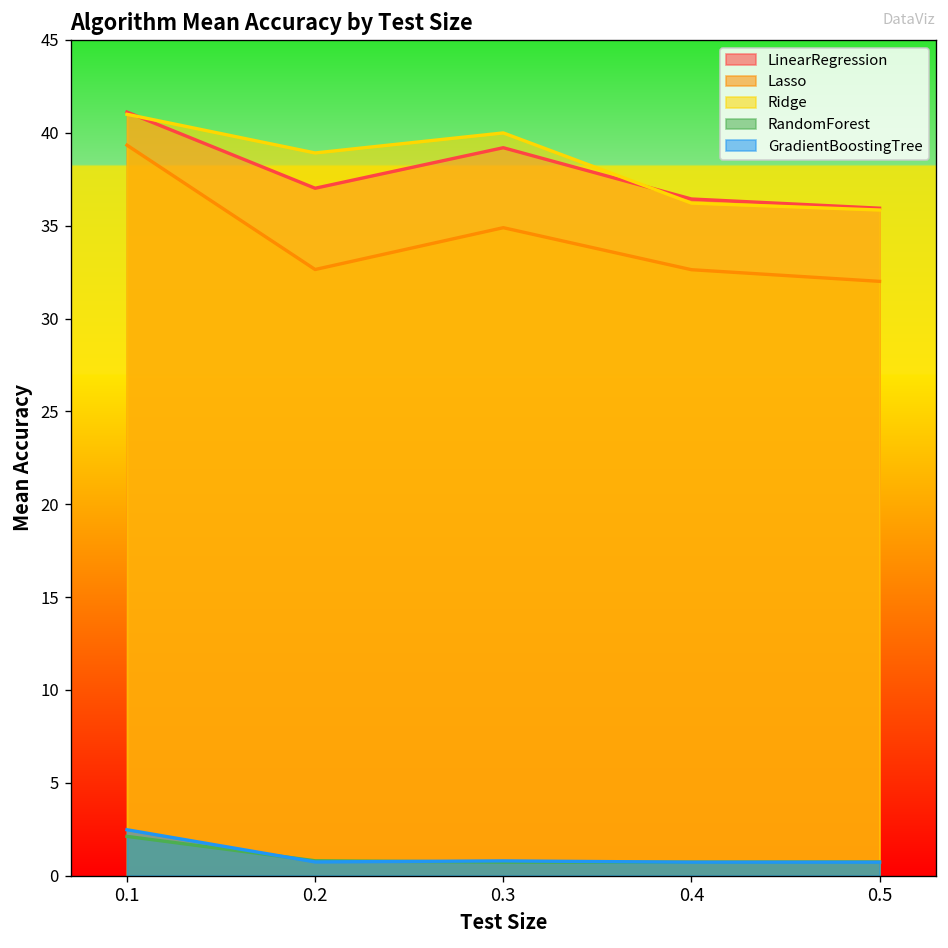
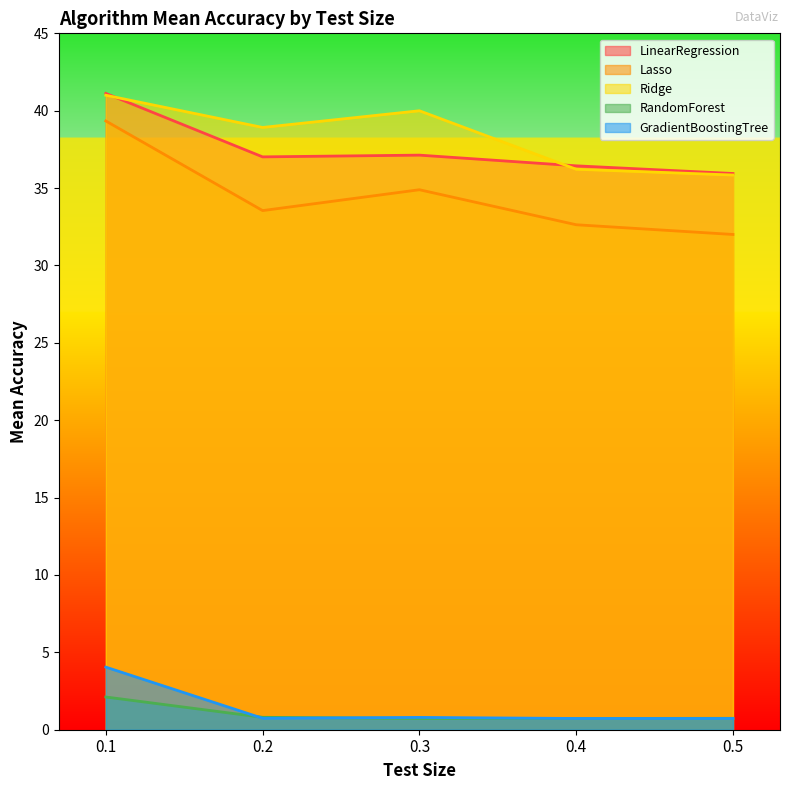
  {
    "LinearRegression": {
      "0.2": 37.0,
-     "0.3": 39.2,
+     "0.3": 37.1,
      "0.4": 36.4
    },
    "Lasso": {
      "0.1": 39.3,
-     "0.2": 32.6,
+     "0.2": 33.5,
      "0.3": 34.9,
      "0.4": 32.6,
      "0.5": 32.0
    },
    "Ridge": {
      "0.2": 38.9,
      "0.3": 40.0,
      "0.4": 36.2
    },
    "RandomForest": {
      "0.1": 2.1
    },
    "GradientBoostingTree": {
-     "0.1": 2.5
+     "0.1": 4.0
    }
  }
